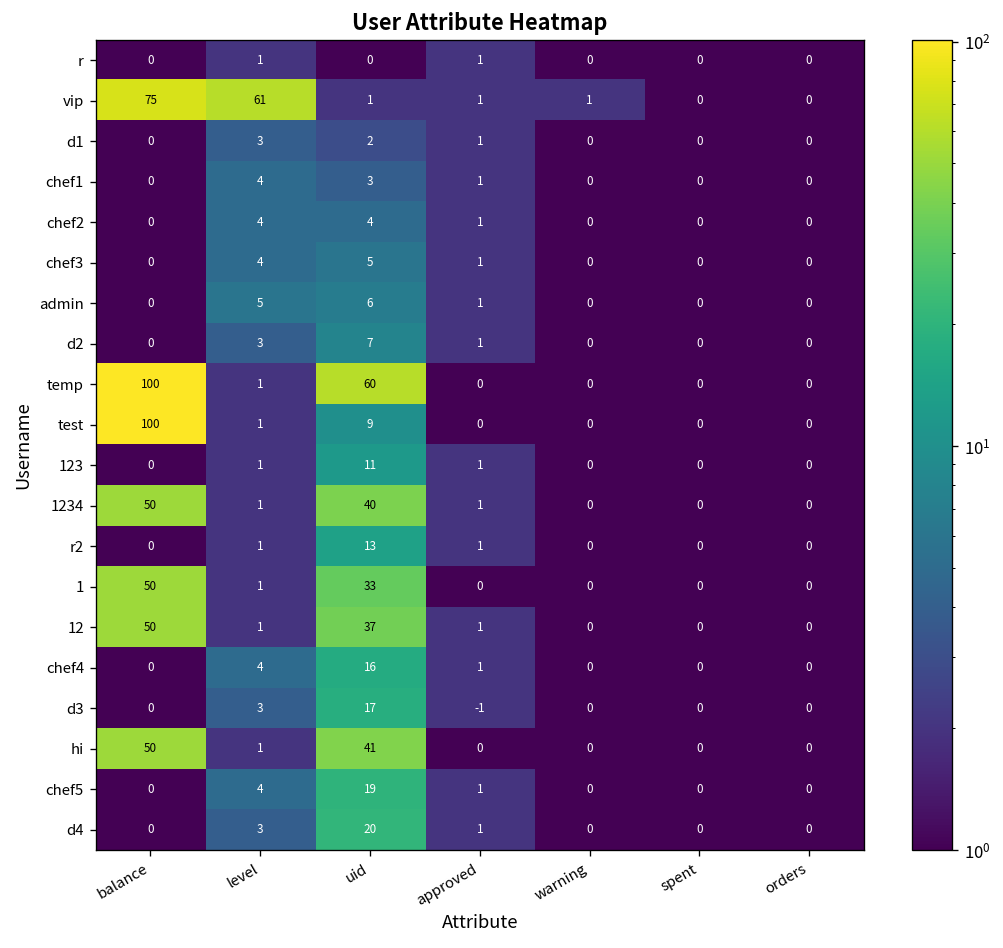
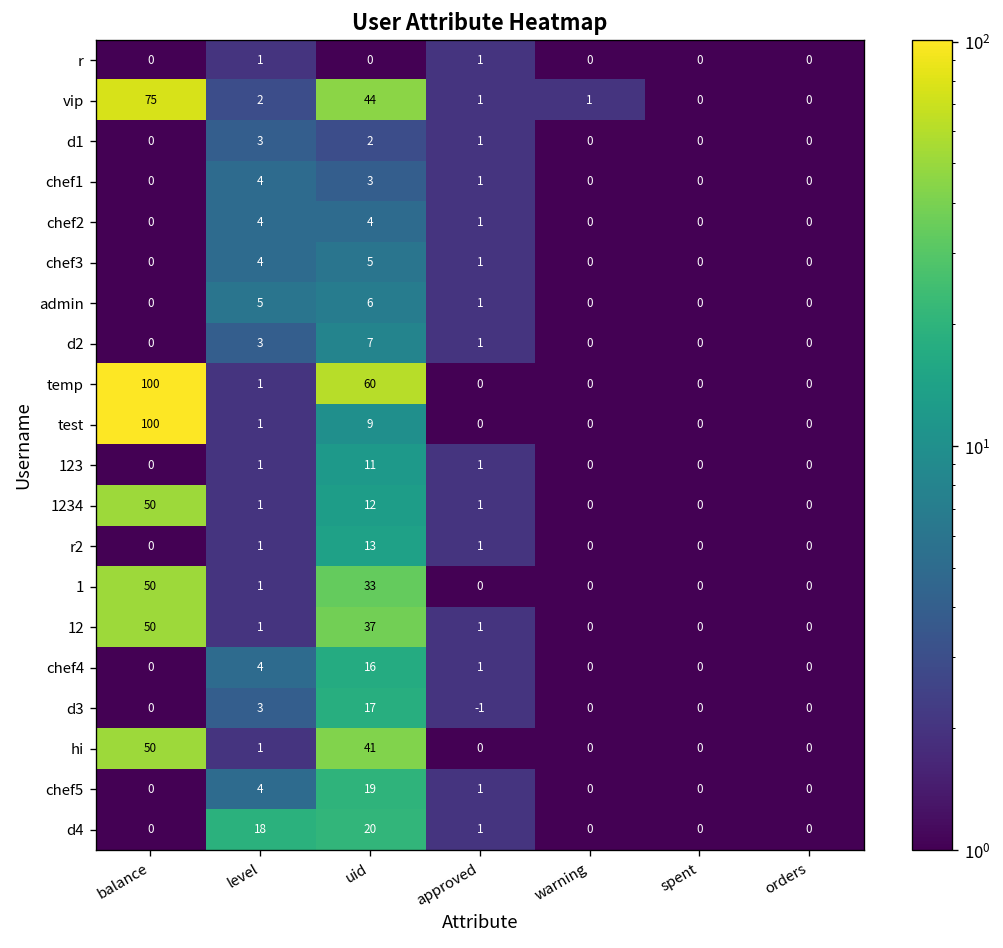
  {
    "r": {
      "balance": 0,
      "level": 1,
      "uid": 0,
      "approved": 1,
      "warning": 0,
      "spent": 0,
      "orders": 0
    },
    "vip": {
      "balance": 75,
-     "level": 61,
-     "uid": 1,
+     "level": 2,
+     "uid": 44,
      "approved": 1,
      "warning": 1,
      "spent": 0,
      "orders": 0
    },
    "d1": {
      "balance": 0,
      "level": 3,
      "uid": 2,
      "approved": 1,
      "warning": 0,
      "spent": 0,
      "orders": 0
    },
    "chef1": {
      "balance": 0,
      "level": 4,
      "uid": 3,
      "approved": 1,
      "warning": 0,
      "spent": 0,
      "orders": 0
    },
    "chef2": {
      "balance": 0,
      "level": 4,
      "uid": 4,
      "approved": 1,
      "warning": 0,
      "spent": 0,
      "orders": 0
    },
    "chef3": {
      "balance": 0,
      "level": 4,
      "uid": 5,
      "approved": 1,
      "warning": 0,
      "spent": 0,
      "orders": 0
    },
    "admin": {
      "balance": 0,
      "level": 5,
      "uid": 6,
      "approved": 1,
      "warning": 0,
      "spent": 0,
      "orders": 0
    },
    "d2": {
      "balance": 0,
      "level": 3,
      "uid": 7,
      "approved": 1,
      "warning": 0,
      "spent": 0,
      "orders": 0
    },
    "temp": {
      "balance": 100,
      "level": 1,
      "uid": 60,
      "approved": 0,
      "warning": 0,
      "spent": 0,
      "orders": 0
    },
    "test": {
      "balance": 100,
      "level": 1,
      "uid": 9,
      "approved": 0,
      "warning": 0,
      "spent": 0,
      "orders": 0
    },
    "123": {
      "balance": 0,
      "level": 1,
      "uid": 11,
      "approved": 1,
      "warning": 0,
      "spent": 0,
      "orders": 0
    },
    "1234": {
      "balance": 50,
      "level": 1,
-     "uid": 40,
+     "uid": 12,
      "approved": 1,
      "warning": 0,
      "spent": 0,
      "orders": 0
    },
    "r2": {
      "balance": 0,
      "level": 1,
      "uid": 13,
      "approved": 1,
      "warning": 0,
      "spent": 0,
      "orders": 0
    },
    "1": {
      "balance": 50,
      "level": 1,
      "uid": 33,
      "approved": 0,
      "warning": 0,
      "spent": 0,
      "orders": 0
    },
    "12": {
      "balance": 50,
      "level": 1,
      "uid": 37,
      "approved": 1,
      "warning": 0,
      "spent": 0,
      "orders": 0
    },
    "chef4": {
      "balance": 0,
      "level": 4,
      "uid": 16,
      "approved": 1,
      "warning": 0,
      "spent": 0,
      "orders": 0
    },
    "d3": {
      "balance": 0,
      "level": 3,
      "uid": 17,
      "approved": -1,
      "warning": 0,
      "spent": 0,
      "orders": 0
    },
    "hi": {
      "balance": 50,
      "level": 1,
      "uid": 41,
      "approved": 0,
      "warning": 0,
      "spent": 0,
      "orders": 0
    },
    "chef5": {
      "balance": 0,
      "level": 4,
      "uid": 19,
      "approved": 1,
      "warning": 0,
      "spent": 0,
      "orders": 0
    },
    "d4": {
      "balance": 0,
-     "level": 3,
+     "level": 18,
      "uid": 20,
      "approved": 1,
      "warning": 0,
      "spent": 0,
      "orders": 0
    }
  }
